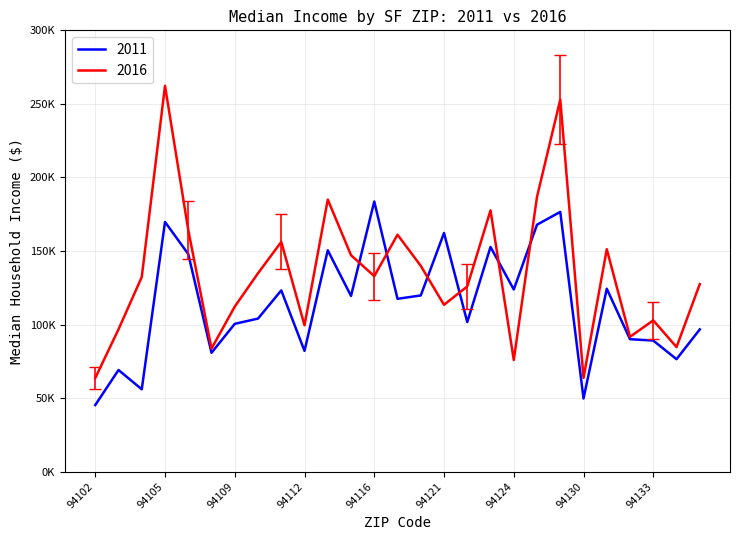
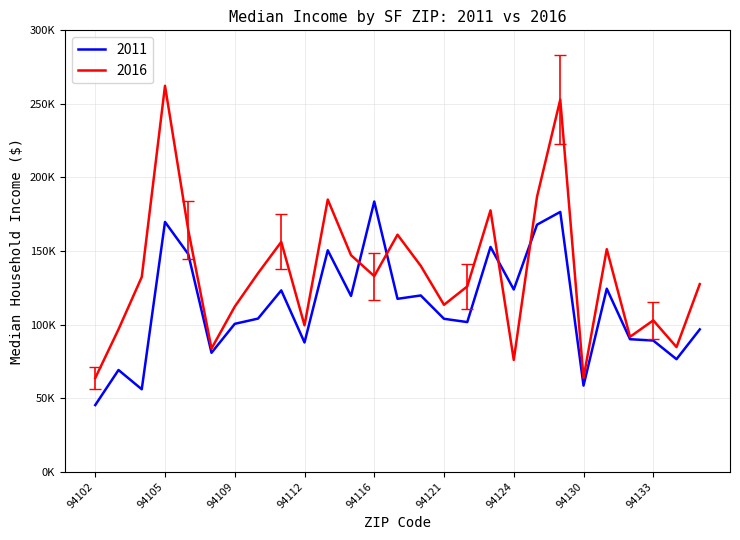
  {
    "2011": {
      "94102": 45000,
      "94105": 170000,
      "94109": 100000,
-     "94112": 82000,
+     "94112": 88000,
      "94116": 184000,
-     "94121": 162000,
+     "94121": 104000,
      "94124": 124000,
-     "94130": 50000
+     "94130": 58000
    }
  }
